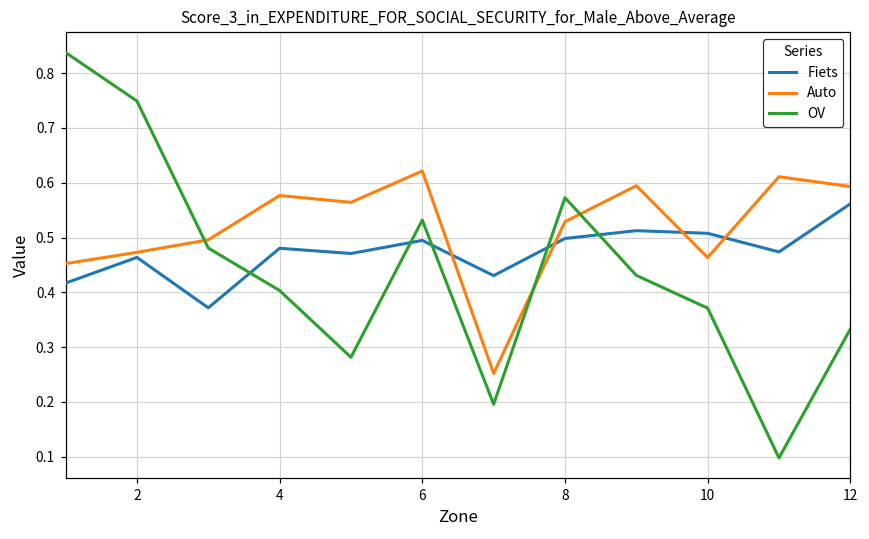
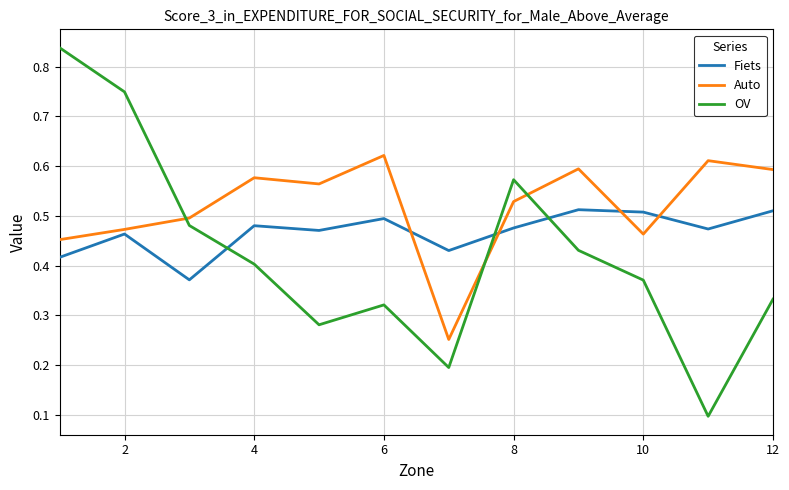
  {
    "Fiets": {
      "2": 0.46,
      "4": 0.48,
      "6": 0.49,
-     "8": 0.50,
+     "8": 0.48,
      "10": 0.51,
-     "12": 0.56
+     "12": 0.51
    },
    "Auto": {
      "2": 0.47,
      "4": 0.58,
      "6": 0.62,
      "8": 0.53,
      "10": 0.46,
      "12": 0.59
    },
    "OV": {
      "2": 0.75,
      "4": 0.40,
-     "6": 0.53,
+     "6": 0.32,
      "8": 0.57,
      "10": 0.37,
      "12": 0.33
    }
  }
